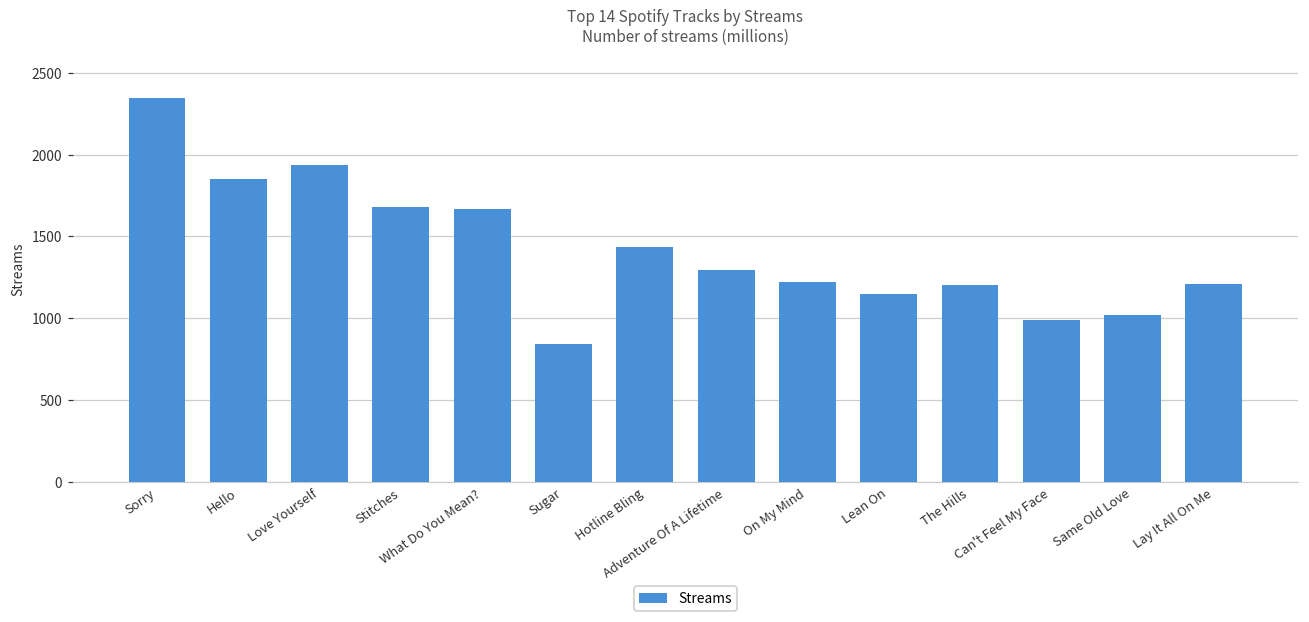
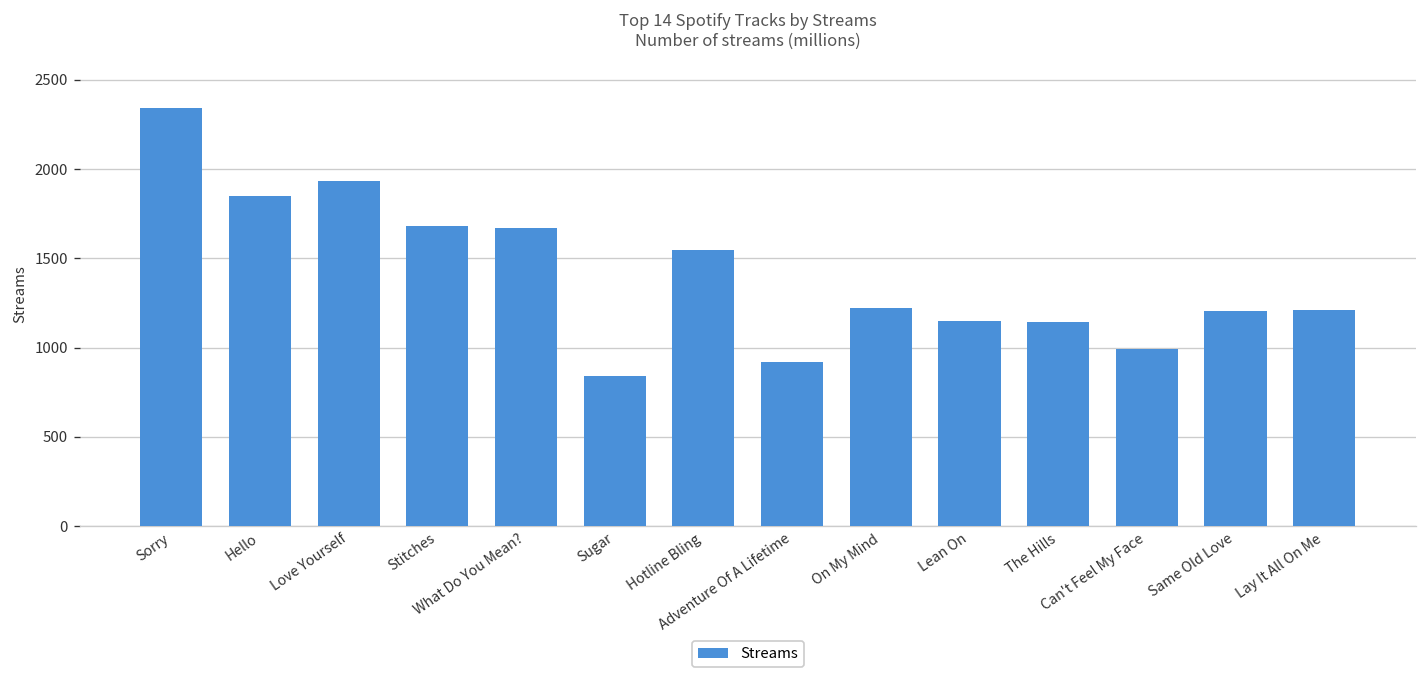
  {
    "Sorry": 2340,
    "Hello": 1850,
    "Love Yourself": 1940,
    "Stitches": 1680,
    "What Do You Mean?": 1670,
    "Sugar": 840,
-   "Hotline Bling": 1440,
-   "Adventure Of A Lifetime": 1300,
+   "Hotline Bling": 1550,
+   "Adventure Of A Lifetime": 920,
    "On My Mind": 1220,
    "Lean On": 1150,
-   "The Hills": 1200,
+   "The Hills": 1140,
    "Can't Feel My Face": 990,
-   "Same Old Love": 1020,
+   "Same Old Love": 1210,
    "Lay It All On Me": 1210
  }
